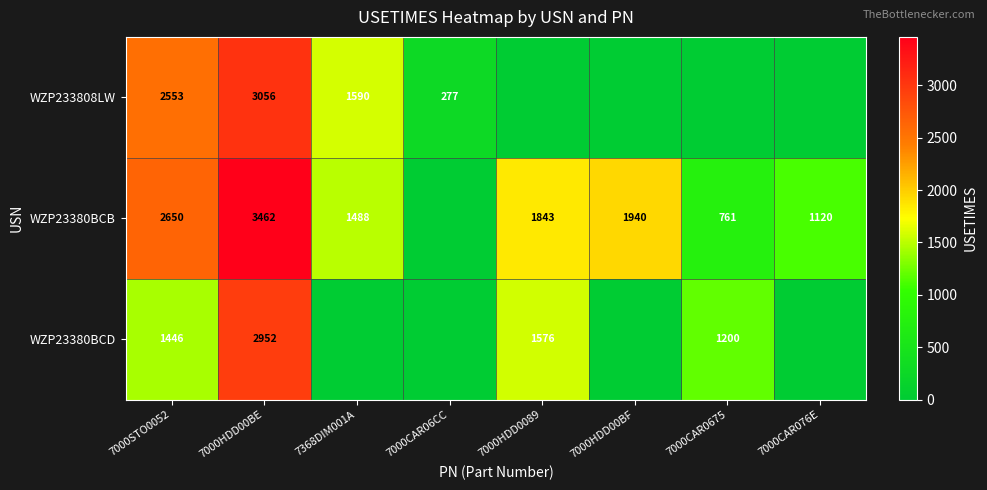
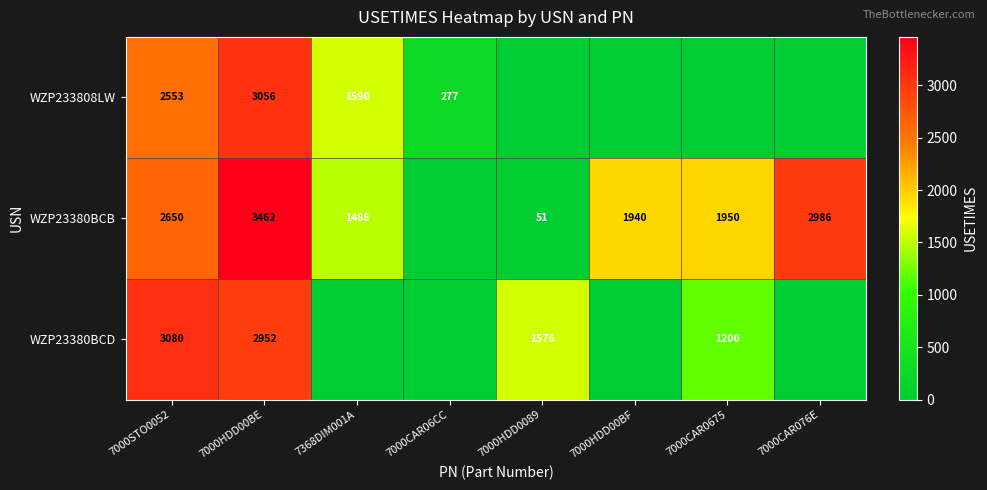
  {
    "WZP233808LW": {
      "7000STO0052": 2553,
      "7000HDD00BE": 3056,
      "7368DIM001A": 1590,
      "7000CAR06CC": 277
    },
    "WZP23380BCB": {
      "7000STO0052": 2650,
      "7000HDD00BE": 3462,
      "7368DIM001A": 1488,
-     "7000HDD0089": 1843,
+     "7000HDD0089": 51,
      "7000HDD00BF": 1940,
-     "7000CAR0675": 761,
-     "7000CAR076E": 1120
+     "7000CAR0675": 1950,
+     "7000CAR076E": 2986
    },
    "WZP23380BCD": {
-     "7000STO0052": 1446,
+     "7000STO0052": 3080,
      "7000HDD00BE": 2952,
      "7000HDD0089": 1576,
      "7000CAR0675": 1200
    }
  }
